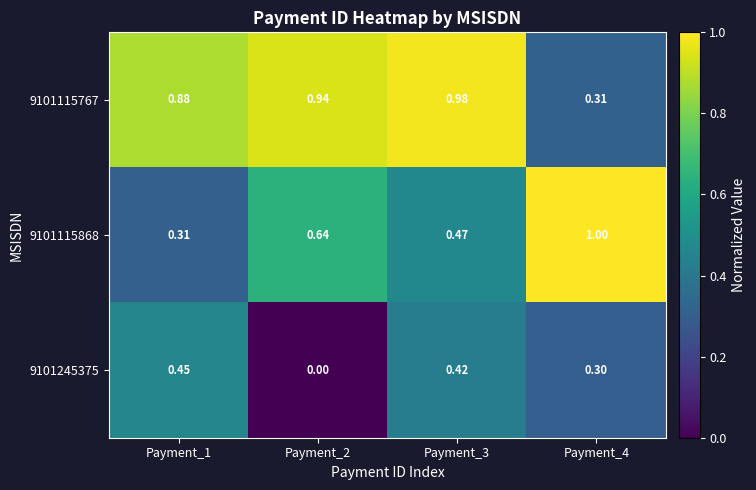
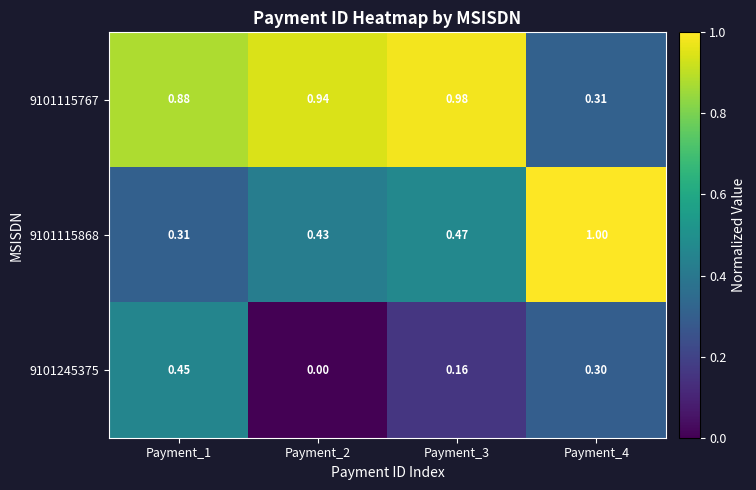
  {
    "9101115767": {
      "Payment_1": 0.88,
      "Payment_2": 0.94,
      "Payment_3": 0.98,
      "Payment_4": 0.31
    },
    "9101115868": {
      "Payment_1": 0.31,
-     "Payment_2": 0.64,
+     "Payment_2": 0.43,
      "Payment_3": 0.47,
      "Payment_4": 1.00
    },
    "9101245375": {
      "Payment_1": 0.45,
      "Payment_2": 0.00,
-     "Payment_3": 0.42,
+     "Payment_3": 0.16,
      "Payment_4": 0.30
    }
  }
